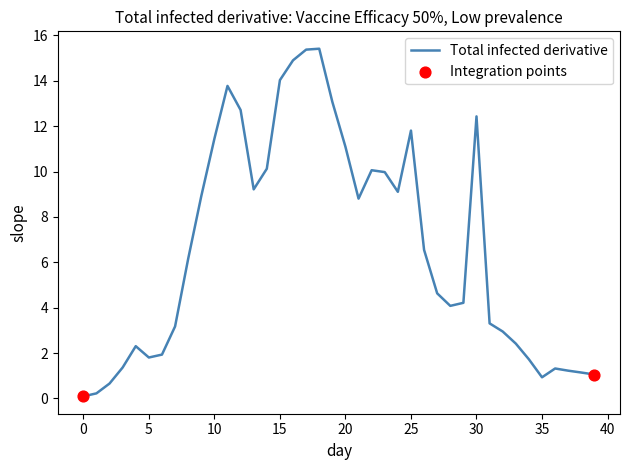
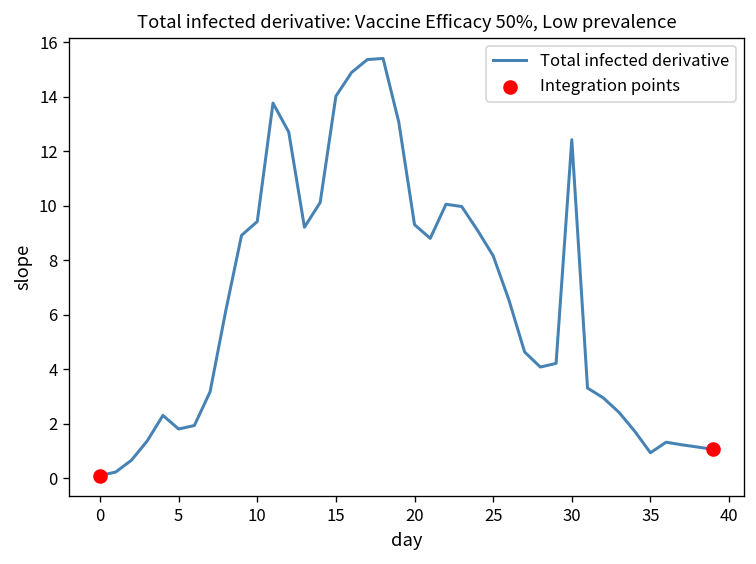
  {
    "Total infected derivative": {
      "5": 1.8,
-     "10": 11.4,
+     "10": 9.4,
      "15": 14.0,
-     "20": 11.1,
-     "25": 11.8,
+     "20": 9.3,
+     "25": 8.2,
      "30": 12.4,
      "35": 0.9
    }
  }
